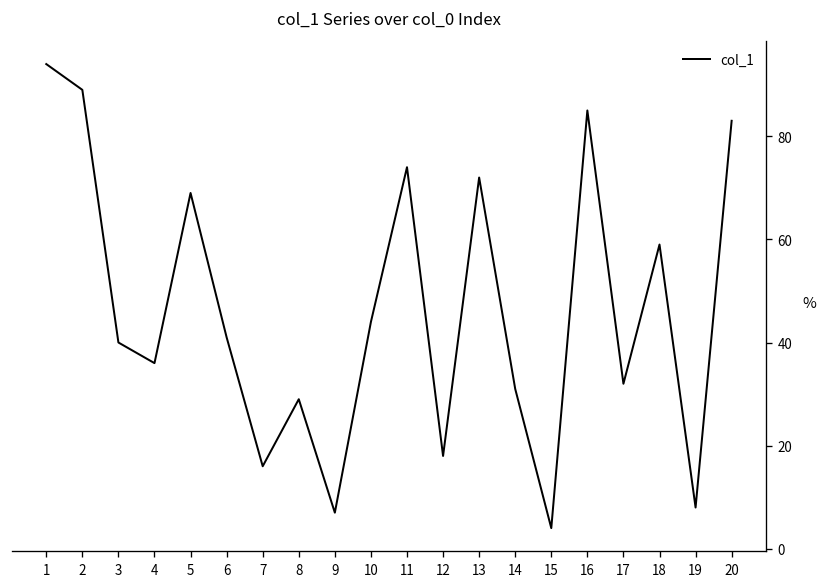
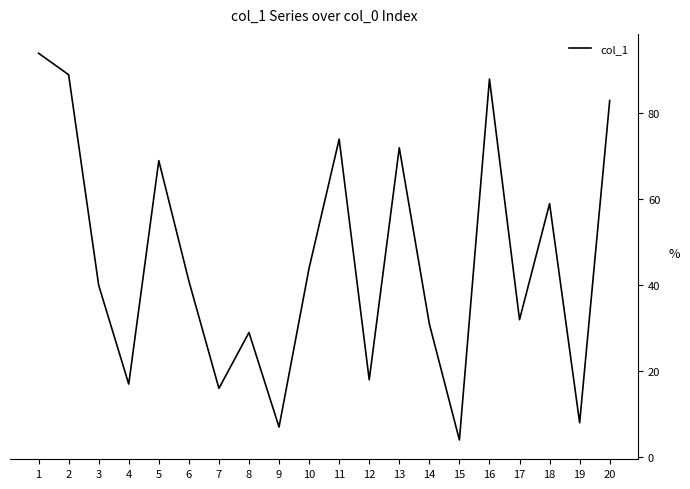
  {
    "1": 94,
    "2": 89,
    "3": 40,
-   "4": 36,
+   "4": 17,
    "5": 69,
    "6": 41,
    "7": 16,
    "8": 29,
    "9": 7,
    "10": 44,
    "11": 74,
    "12": 18,
    "13": 72,
    "14": 31,
    "15": 4,
-   "16": 85,
+   "16": 88,
    "17": 32,
    "18": 59,
    "19": 8,
    "20": 83
  }
